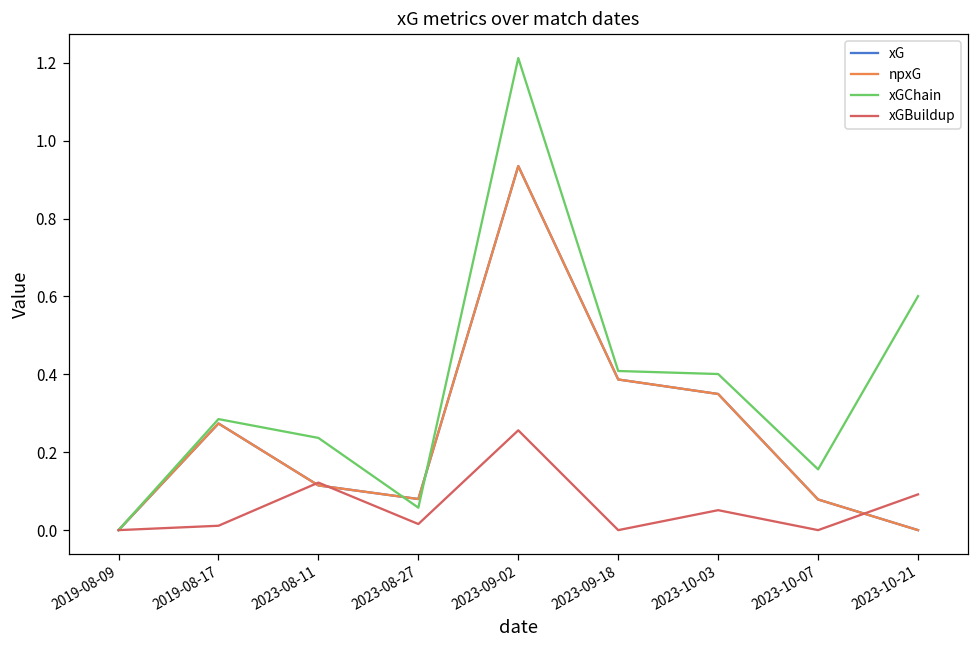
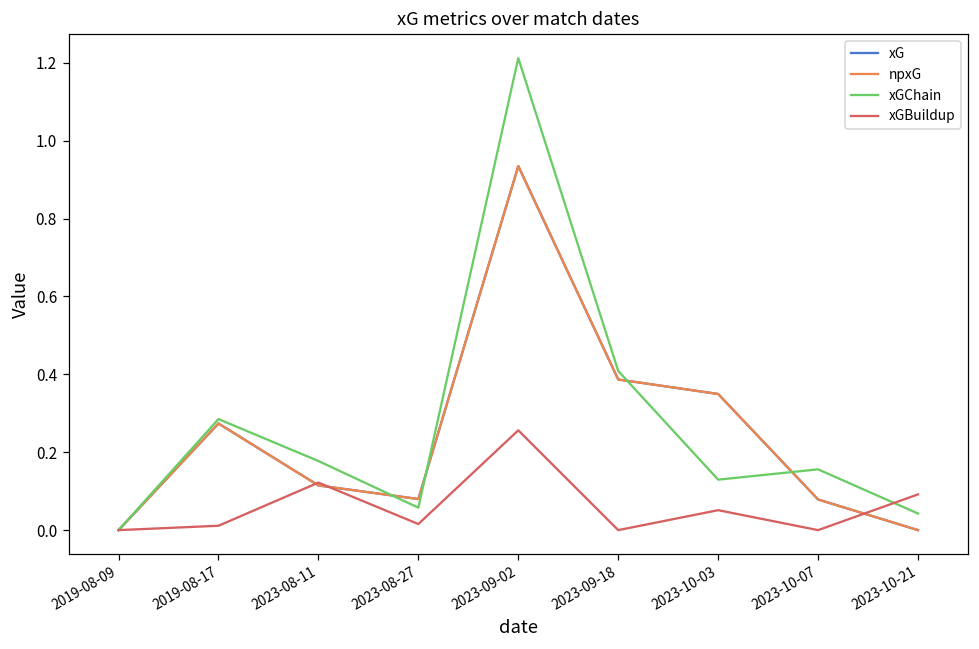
  {
    "xGChain": {
      "2019-08-17": 0.29,
-     "2023-08-11": 0.24,
+     "2023-08-11": 0.18,
      "2023-08-27": 0.06,
      "2023-09-02": 1.21,
      "2023-09-18": 0.41,
-     "2023-10-03": 0.40,
+     "2023-10-03": 0.13,
      "2023-10-07": 0.16,
-     "2023-10-21": 0.60
+     "2023-10-21": 0.04
    }
  }
